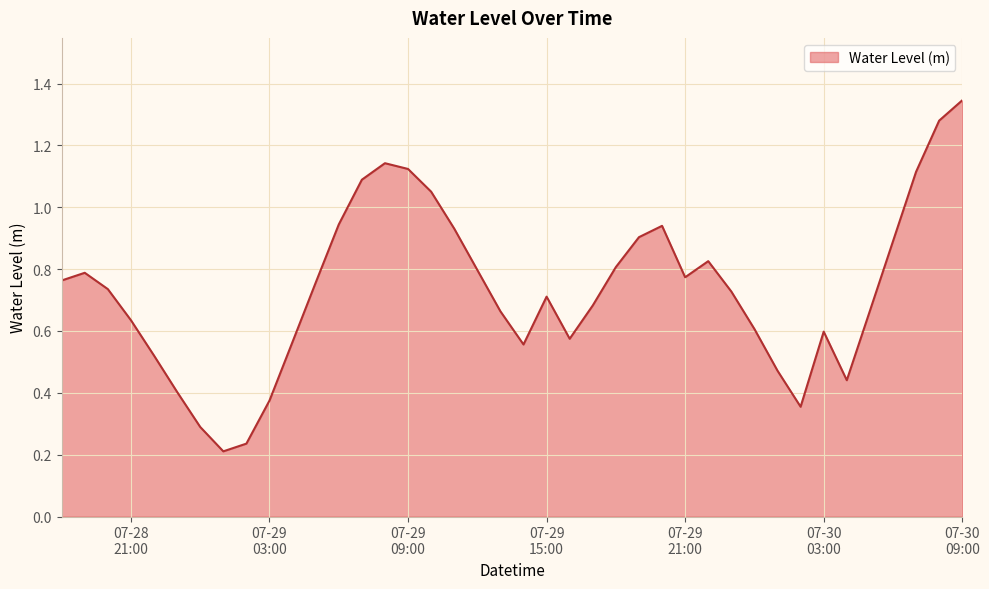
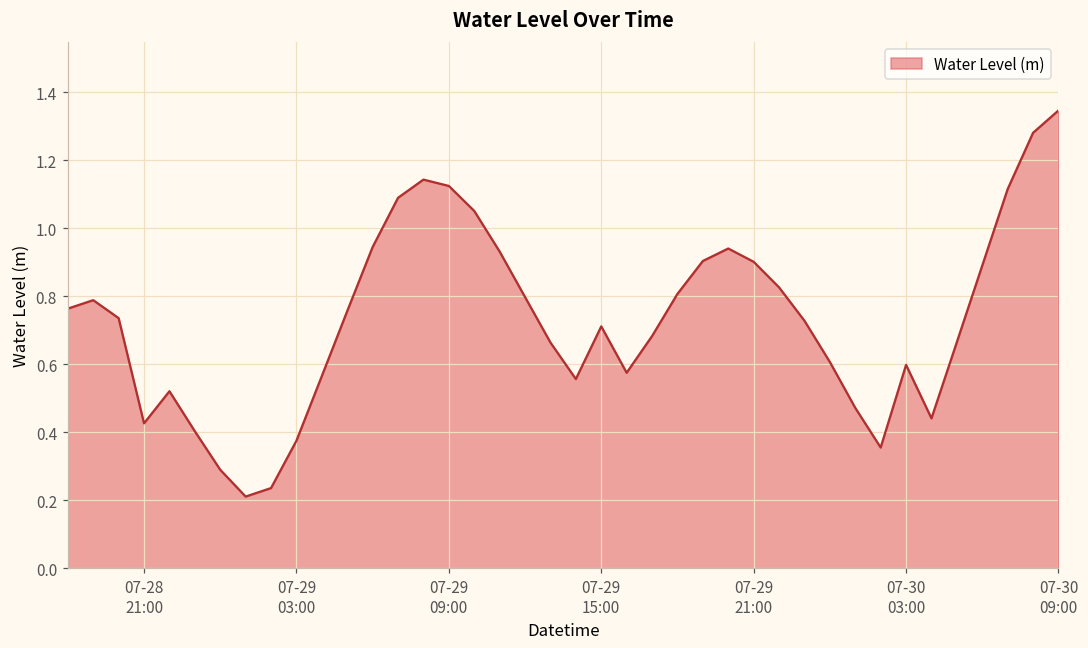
  {
-   "07-28 21:00": 0.63,
+   "07-28 21:00": 0.43,
    "07-29 03:00": 0.37,
    "07-29 09:00": 1.12,
    "07-29 15:00": 0.71,
-   "07-29 21:00": 0.77,
+   "07-29 21:00": 0.90,
    "07-30 03:00": 0.60,
    "07-30 09:00": 1.35
  }
